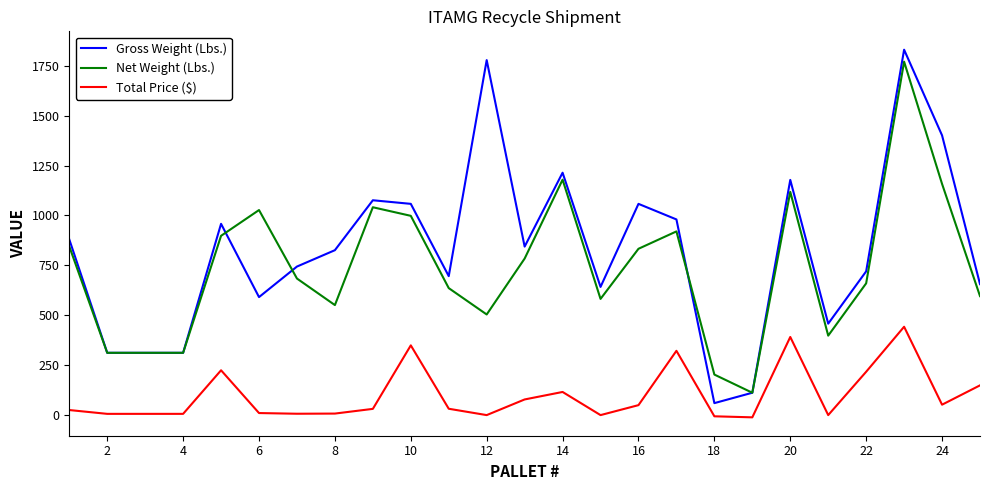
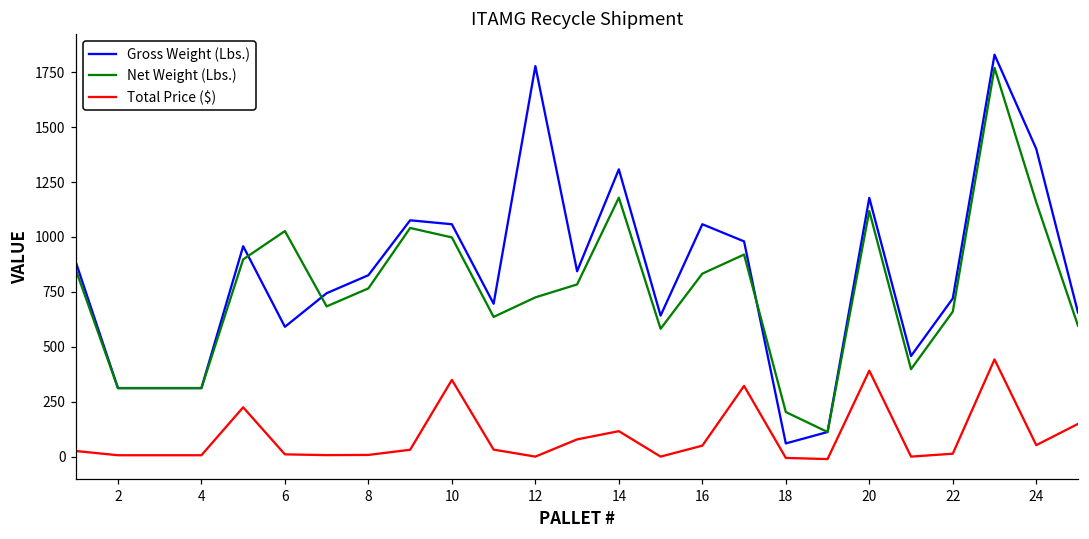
  {
    "Gross Weight (Lbs.)": {
      "6": 590,
      "8": 830,
      "10": 1060,
      "12": 1780,
-     "14": 1210,
+     "14": 1310,
      "16": 1060,
      "18": 60,
      "20": 1180,
      "22": 720,
      "24": 1400
    },
    "Net Weight (Lbs.)": {
      "6": 1030,
-     "8": 550,
+     "8": 770,
      "10": 1000,
-     "12": 500,
+     "12": 730,
      "14": 1180,
      "16": 830,
      "18": 200,
      "20": 1120,
      "22": 660,
      "24": 1160
    },
    "Total Price ($)": {
      "2": 10,
      "4": 10,
      "6": 10,
      "8": 10,
      "10": 350,
      "12": 0,
      "14": 120,
      "16": 50,
      "18": -10,
      "20": 390,
-     "22": 220,
+     "22": 10,
      "24": 50
    }
  }
